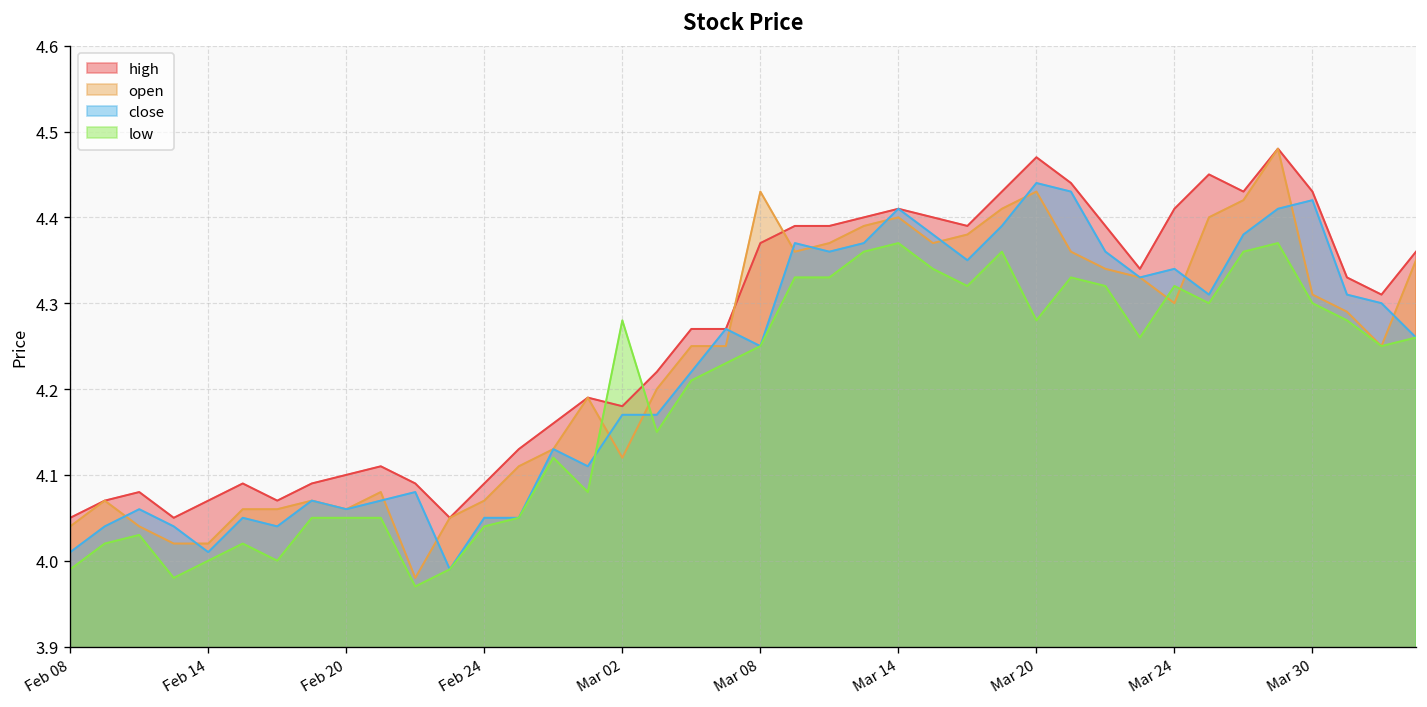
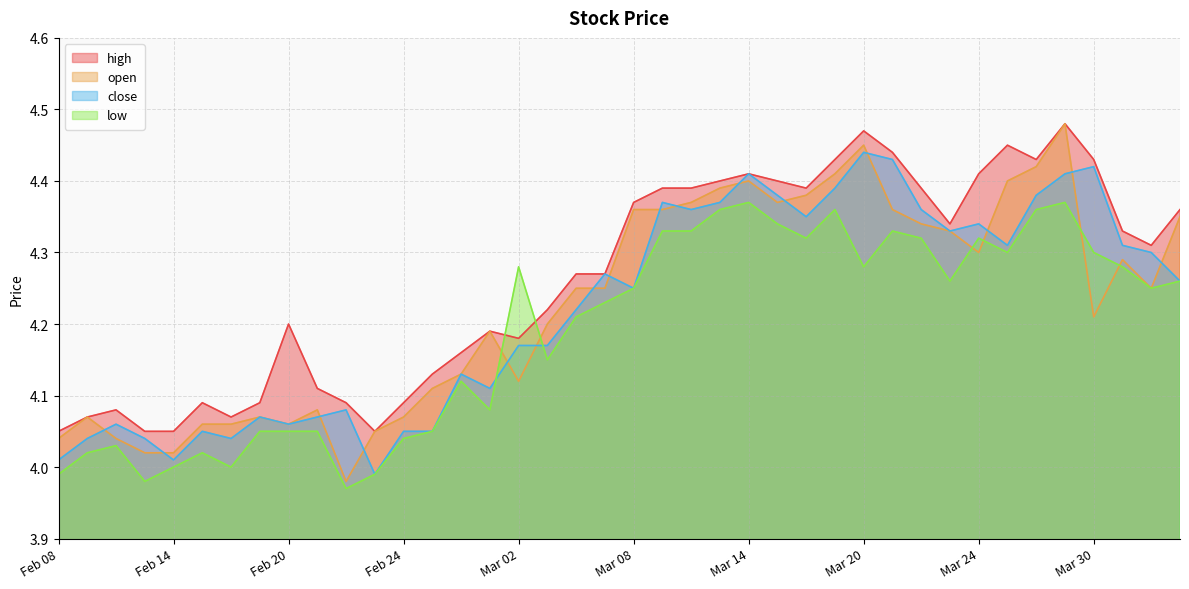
  {
    "high": {
      "Feb 08": 4.05,
-     "Feb 14": 4.07,
-     "Feb 20": 4.1,
+     "Feb 14": 4.05,
+     "Feb 20": 4.2,
      "Feb 24": 4.09,
      "Mar 02": 4.18,
      "Mar 08": 4.37,
      "Mar 20": 4.47,
      "Mar 24": 4.41,
      "Mar 30": 4.43
    },
    "open": {
      "Feb 08": 4.04,
      "Feb 14": 4.02,
      "Feb 24": 4.07,
      "Mar 02": 4.12,
-     "Mar 08": 4.43,
+     "Mar 08": 4.36,
      "Mar 14": 4.40,
-     "Mar 20": 4.43,
+     "Mar 20": 4.45,
      "Mar 24": 4.30,
-     "Mar 30": 4.31
+     "Mar 30": 4.21
    },
    "close": {
      "Feb 08": 4.01,
      "Feb 14": 4.01,
      "Feb 24": 4.05,
      "Mar 02": 4.17,
      "Mar 20": 4.44,
      "Mar 24": 4.34,
      "Mar 30": 4.42
    },
    "low": {
      "Feb 08": 3.99,
      "Feb 14": 4.00,
      "Feb 20": 4.05,
      "Feb 24": 4.04,
      "Mar 02": 4.28,
      "Mar 14": 4.37,
      "Mar 20": 4.28,
      "Mar 24": 4.32,
      "Mar 30": 4.30
    }
  }
